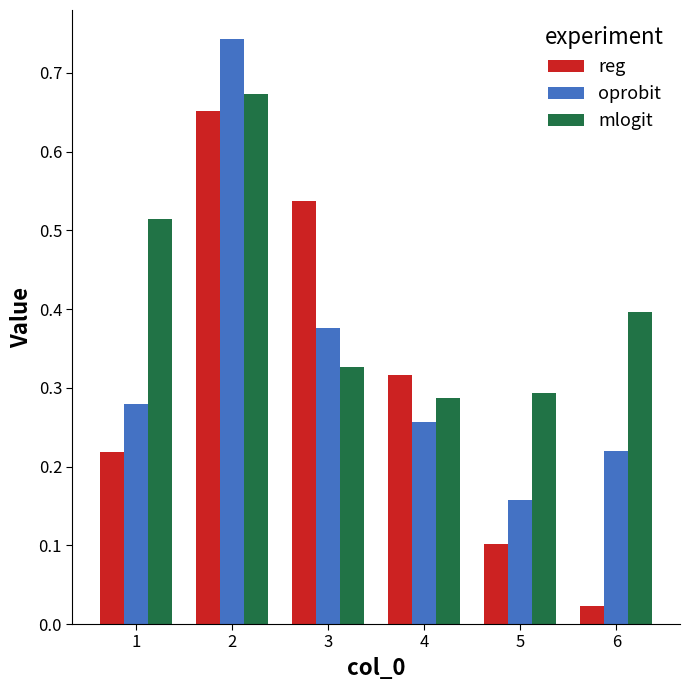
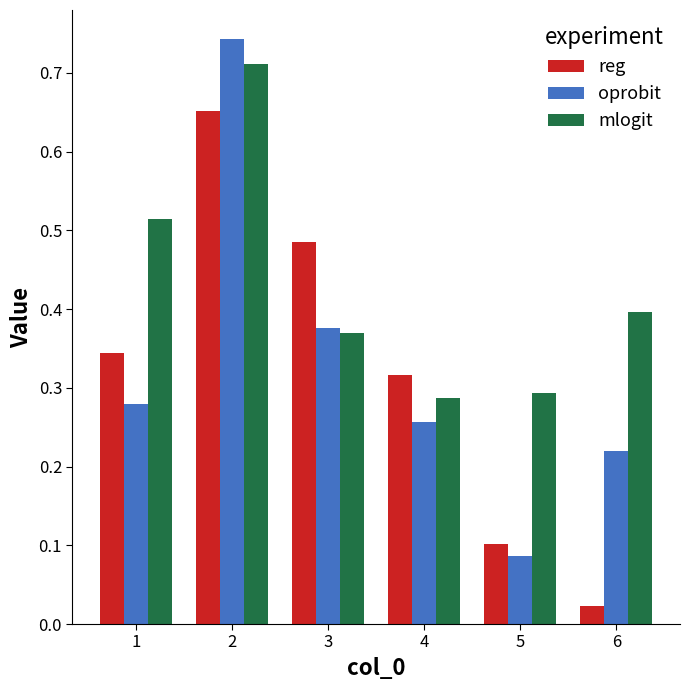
  {
    "reg": {
-     "1": 0.22,
+     "1": 0.34,
      "2": 0.65,
-     "3": 0.54,
+     "3": 0.49,
      "4": 0.32,
      "5": 0.10,
      "6": 0.02
    },
    "oprobit": {
      "1": 0.28,
      "2": 0.74,
      "3": 0.38,
      "4": 0.26,
-     "5": 0.16,
+     "5": 0.09,
      "6": 0.22
    },
    "mlogit": {
      "1": 0.51,
-     "2": 0.67,
-     "3": 0.33,
+     "2": 0.71,
+     "3": 0.37,
      "4": 0.29,
      "5": 0.29,
      "6": 0.40
    }
  }
